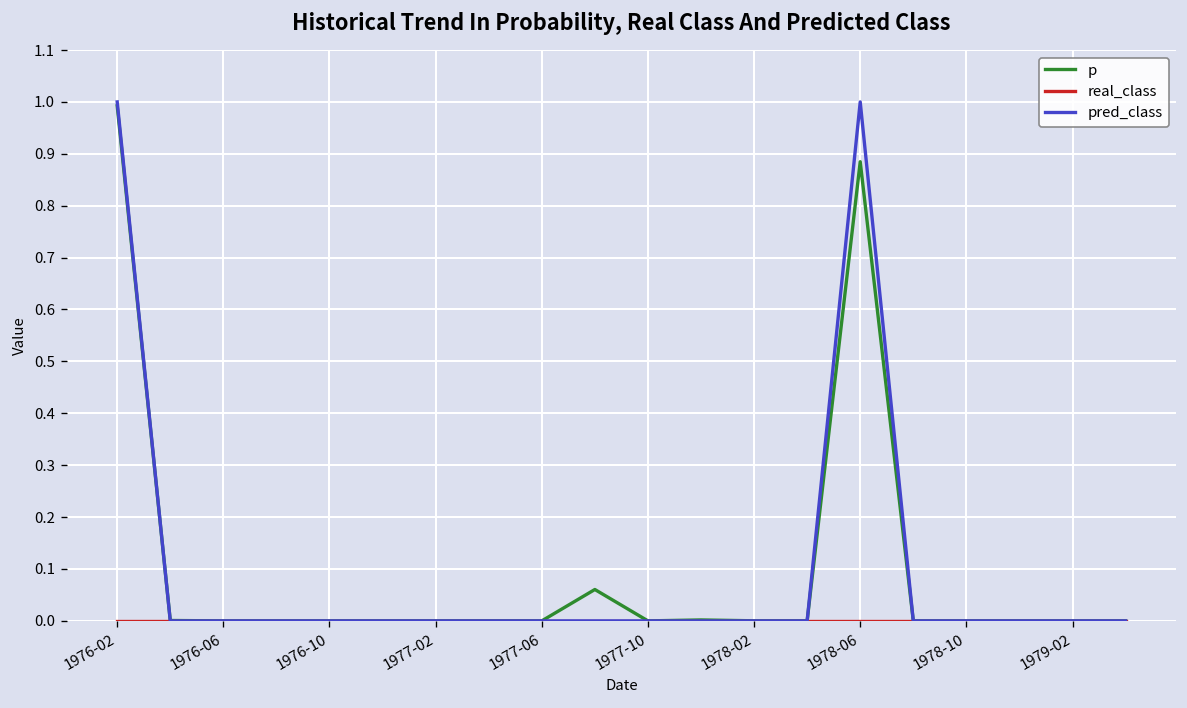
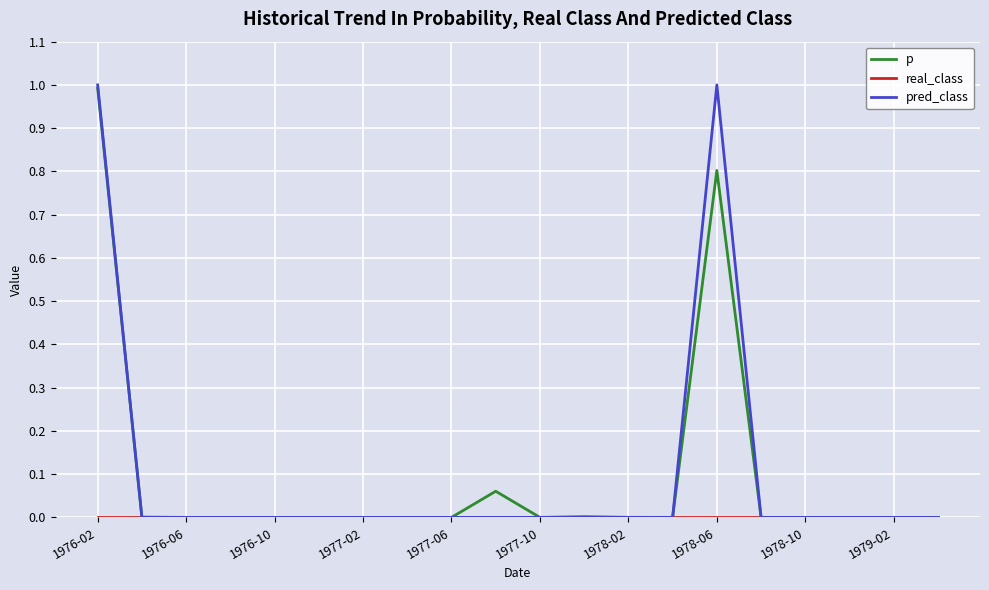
  {
    "p": {
      "1976-02": 0.99,
-     "1978-06": 0.88
+     "1978-06": 0.80
    },
    "real_class": {
      "1976-02": 0.00,
      "1978-06": 0.00
    },
    "pred_class": {
      "1976-02": 1.00,
      "1978-06": 1.00
    }
  }
